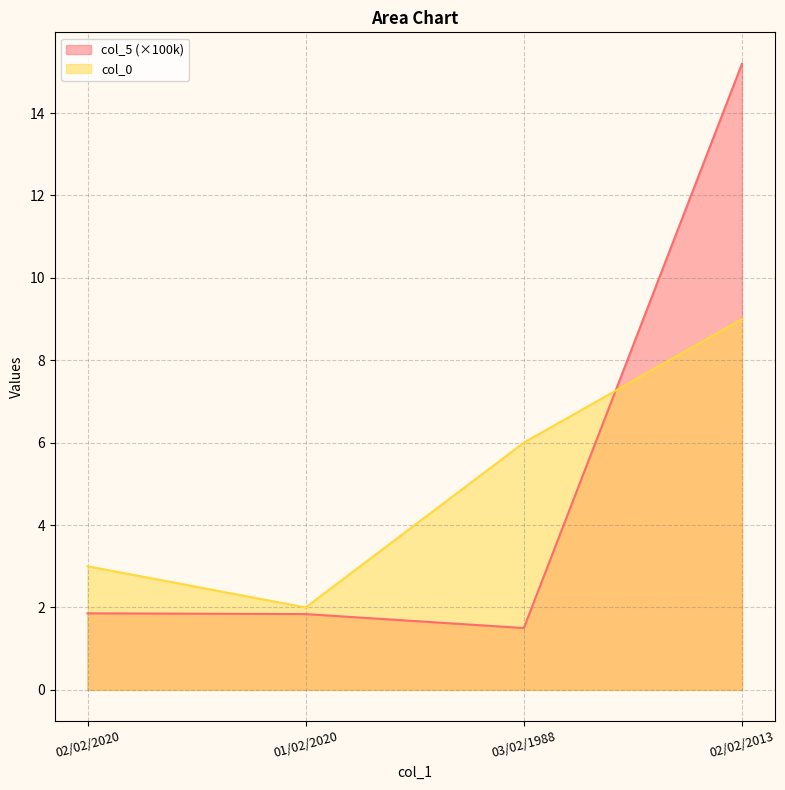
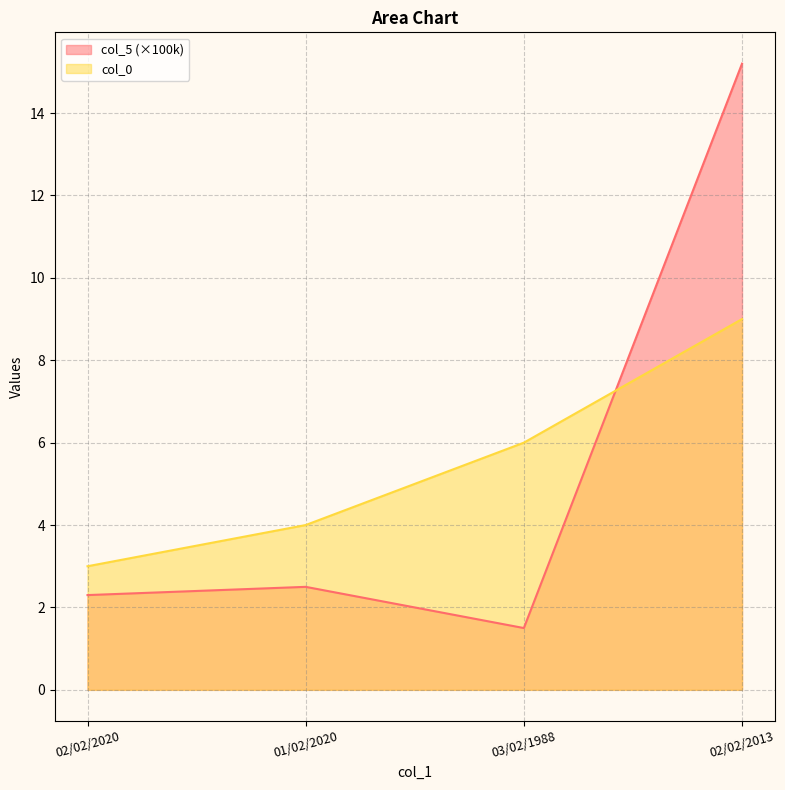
  {
    "col_5 (×100k)": {
-     "02/02/2020": 1.9,
-     "01/02/2020": 1.8,
+     "02/02/2020": 2.3,
+     "01/02/2020": 2.5,
      "03/02/1988": 1.5,
      "02/02/2013": 15.2
    },
    "col_0": {
      "02/02/2020": 3,
-     "01/02/2020": 2,
+     "01/02/2020": 4,
      "03/02/1988": 6,
      "02/02/2013": 9
    }
  }
